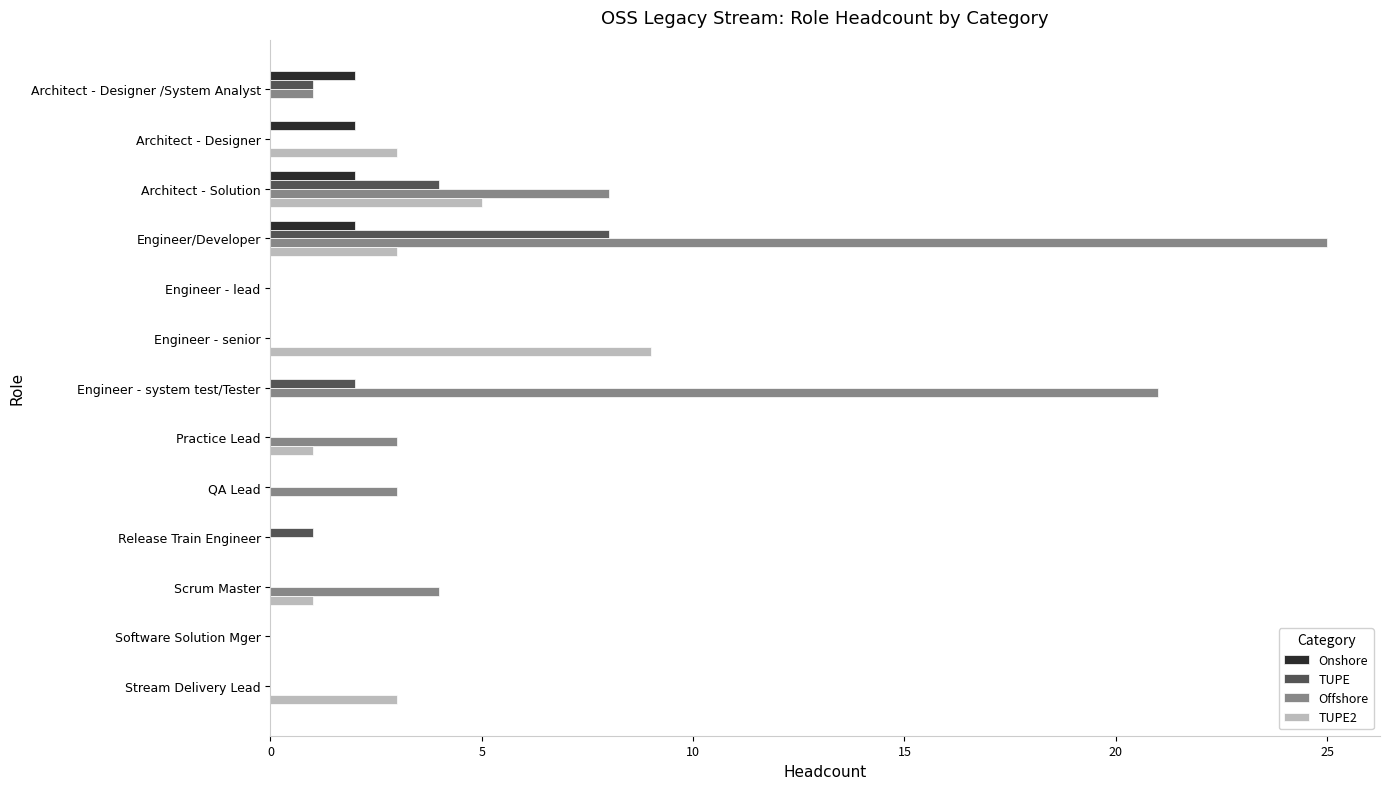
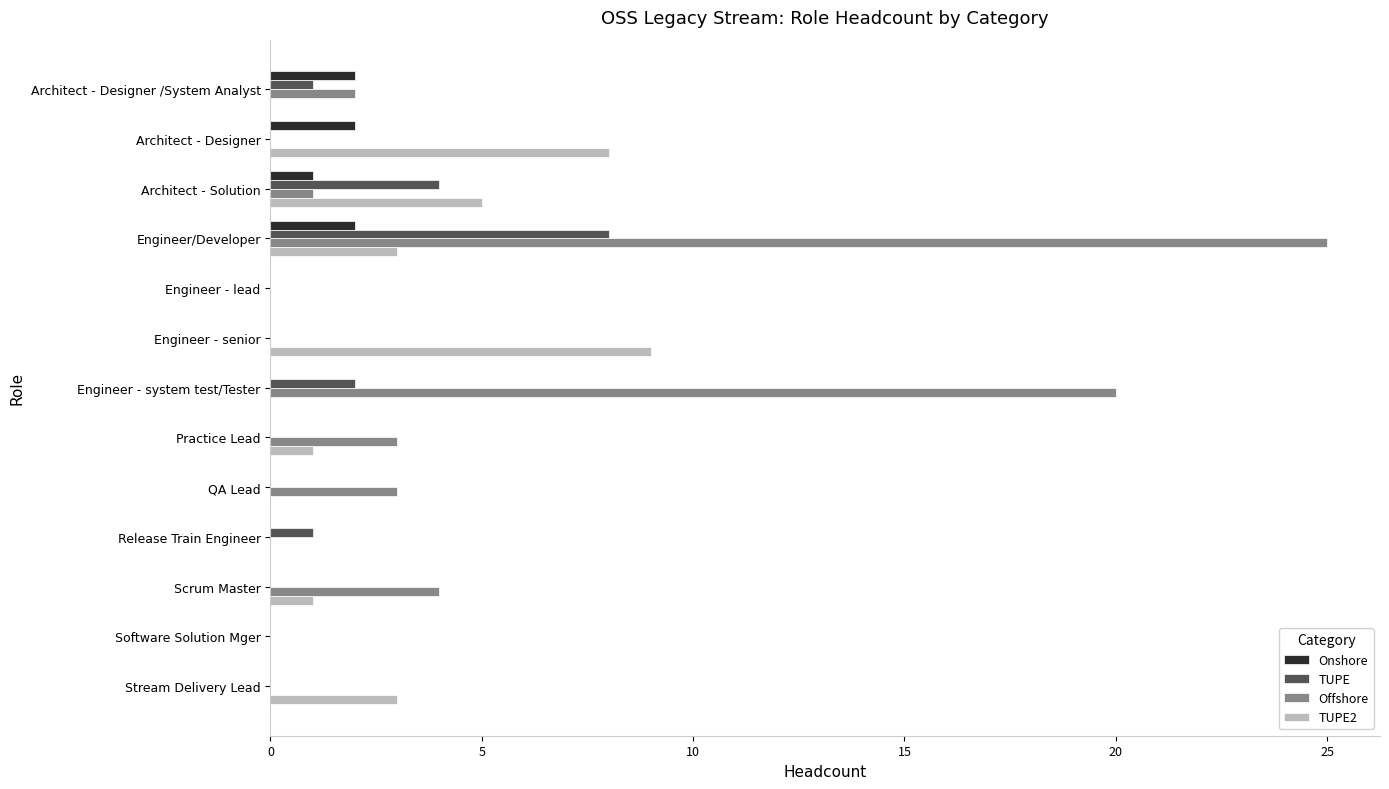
  {
    "Onshore": {
      "Architect - Designer /System Analyst": 2,
      "Architect - Designer": 2,
-     "Architect - Solution": 2,
+     "Architect - Solution": 1,
      "Engineer/Developer": 2,
      "Engineer - lead": 0,
      "Engineer - senior": 0,
      "Engineer - system test/Tester": 0,
      "Practice Lead": 0,
      "QA Lead": 0,
      "Release Train Engineer": 0,
      "Scrum Master": 0,
      "Software Solution Mger": 0,
      "Stream Delivery Lead": 0
    },
    "TUPE": {
      "Architect - Designer /System Analyst": 1,
      "Architect - Designer": 0,
      "Architect - Solution": 4,
      "Engineer/Developer": 8,
      "Engineer - lead": 0,
      "Engineer - senior": 0,
      "Engineer - system test/Tester": 2,
      "Practice Lead": 0,
      "QA Lead": 0,
      "Release Train Engineer": 1,
      "Scrum Master": 0,
      "Software Solution Mger": 0,
      "Stream Delivery Lead": 0
    },
    "Offshore": {
-     "Architect - Designer /System Analyst": 1,
+     "Architect - Designer /System Analyst": 2,
      "Architect - Designer": 0,
-     "Architect - Solution": 8,
+     "Architect - Solution": 1,
      "Engineer/Developer": 25,
      "Engineer - lead": 0,
      "Engineer - senior": 0,
-     "Engineer - system test/Tester": 21,
+     "Engineer - system test/Tester": 20,
      "Practice Lead": 3,
      "QA Lead": 3,
      "Release Train Engineer": 0,
      "Scrum Master": 4,
      "Software Solution Mger": 0,
      "Stream Delivery Lead": 0
    },
    "TUPE2": {
      "Architect - Designer /System Analyst": 0,
-     "Architect - Designer": 3,
+     "Architect - Designer": 8,
      "Architect - Solution": 5,
      "Engineer/Developer": 3,
      "Engineer - lead": 0,
      "Engineer - senior": 9,
      "Engineer - system test/Tester": 0,
      "Practice Lead": 1,
      "QA Lead": 0,
      "Release Train Engineer": 0,
      "Scrum Master": 1,
      "Software Solution Mger": 0,
      "Stream Delivery Lead": 3
    }
  }
